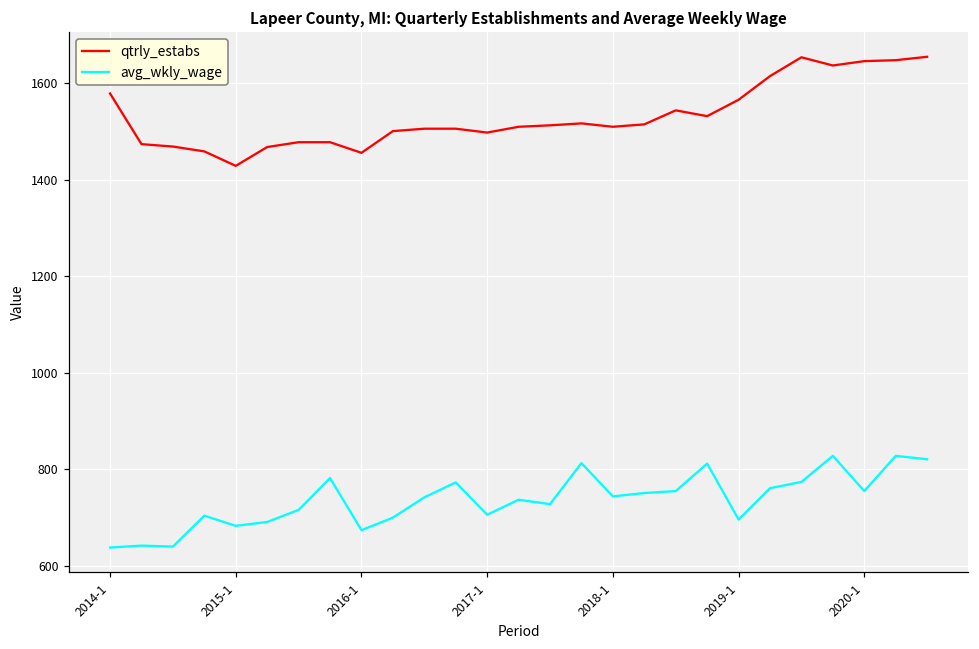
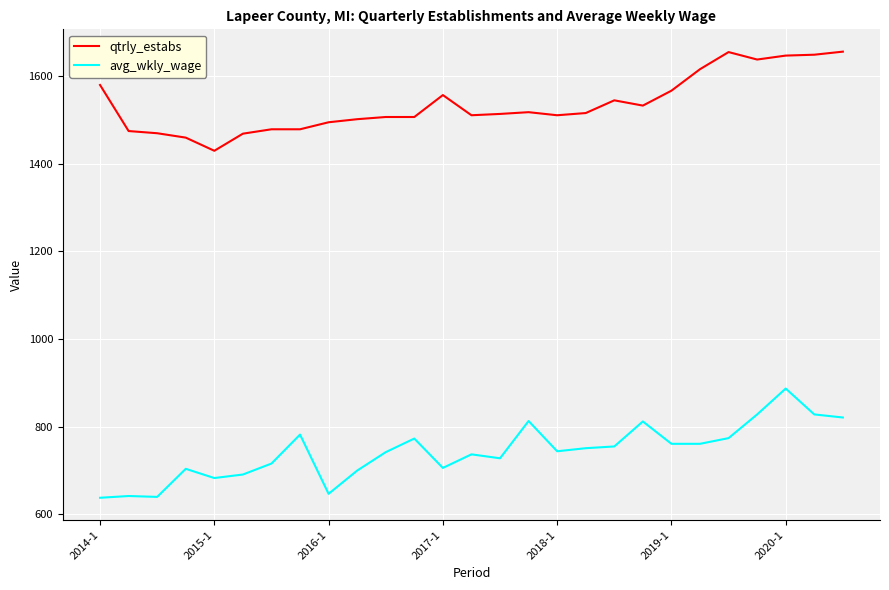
  {
    "qtrly_estabs": {
      "2014-1": 1580,
      "2015-1": 1430,
-     "2016-1": 1460,
-     "2017-1": 1500,
+     "2016-1": 1490,
+     "2017-1": 1560,
      "2018-1": 1510,
      "2019-1": 1570,
      "2020-1": 1650
    },
    "avg_wkly_wage": {
      "2014-1": 640,
      "2015-1": 680,
-     "2016-1": 670,
+     "2016-1": 650,
      "2017-1": 710,
      "2018-1": 740,
-     "2019-1": 700,
-     "2020-1": 760
+     "2019-1": 760,
+     "2020-1": 890
    }
  }
